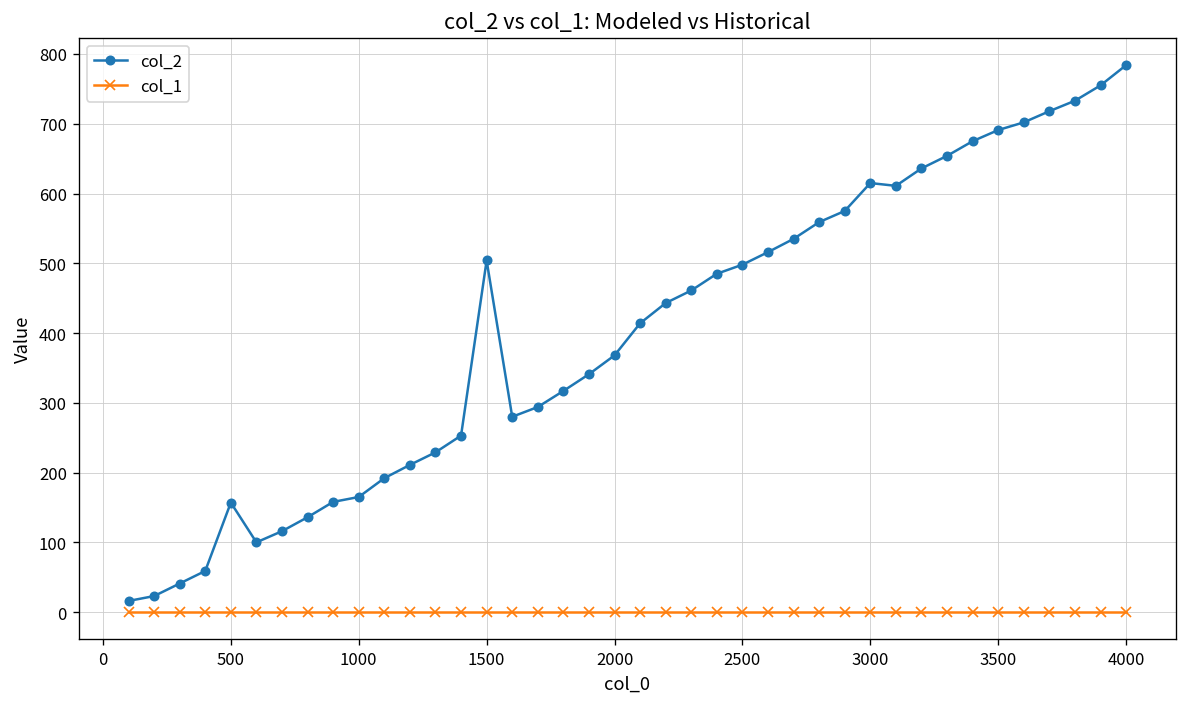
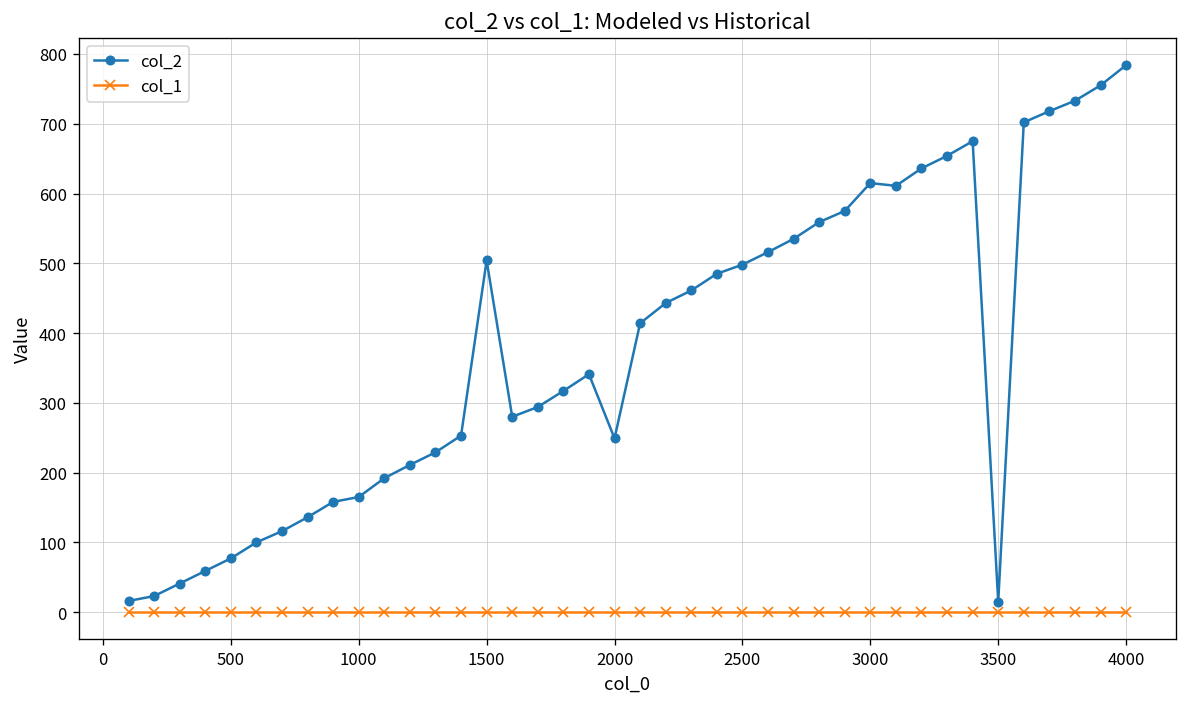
  {
    "col_2": {
-     "500": 160,
+     "500": 80,
      "1000": 170,
      "1500": 500,
-     "2000": 370,
+     "2000": 250,
      "2500": 500,
      "3000": 620,
-     "3500": 690,
+     "3500": 20,
      "4000": 780
    },
    "col_1": {
      "500": 0,
      "1000": 0,
      "1500": 0,
      "2000": 0,
      "2500": 0,
      "3000": 0,
      "3500": 0,
      "4000": 0
    }
  }
